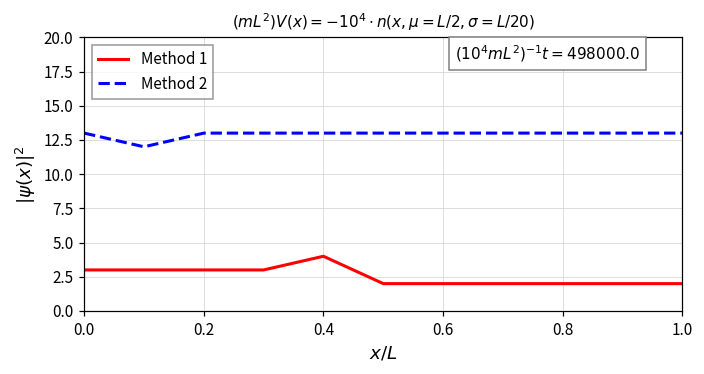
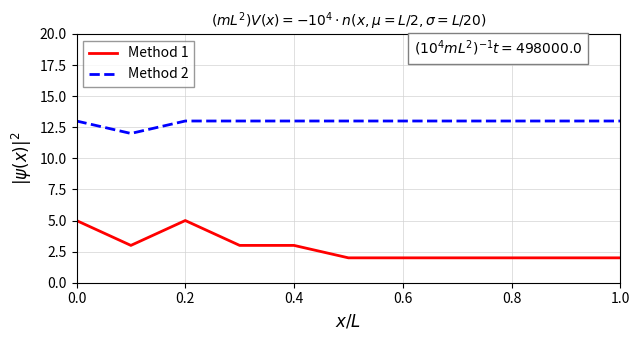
  {
    "Method 1": {
-     "0.0": 3,
-     "0.2": 3,
-     "0.4": 4,
+     "0.0": 5,
+     "0.2": 5,
+     "0.4": 3,
      "0.6": 2,
      "0.8": 2,
      "1.0": 2
    },
    "Method 2": {
      "0.0": 13,
      "0.2": 13,
      "0.4": 13,
      "0.6": 13,
      "0.8": 13,
      "1.0": 13
    }
  }
